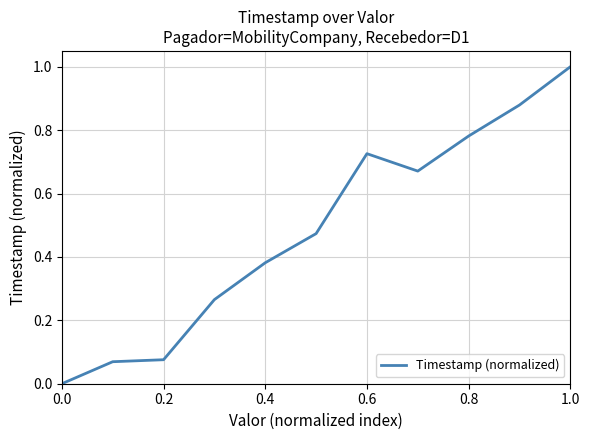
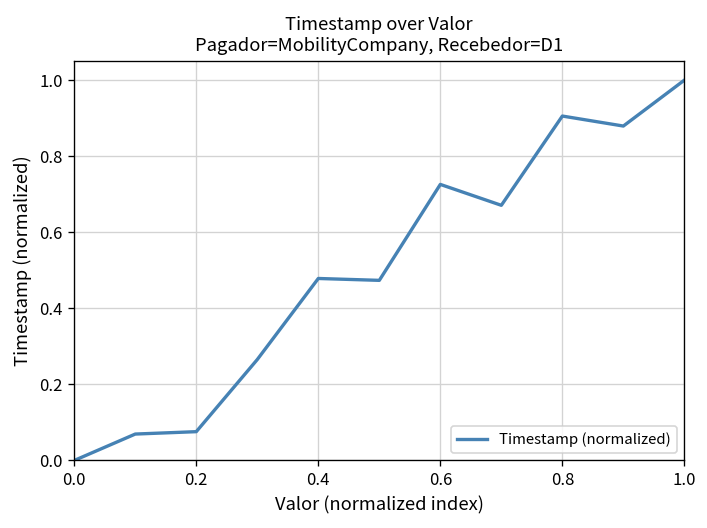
  {
    "0.0": 0.00,
    "0.2": 0.08,
-   "0.4": 0.38,
+   "0.4": 0.48,
    "0.6": 0.73,
-   "0.8": 0.78,
+   "0.8": 0.91,
    "1.0": 1.00
  }
